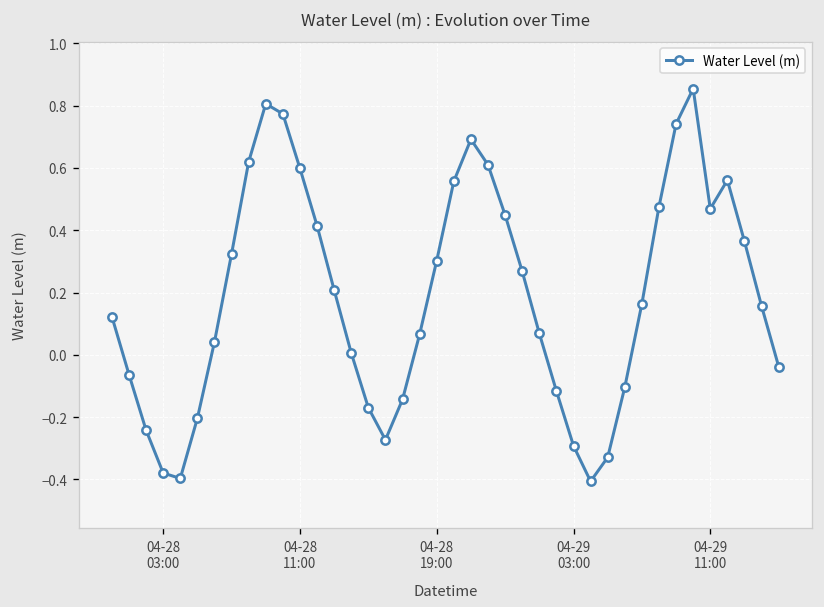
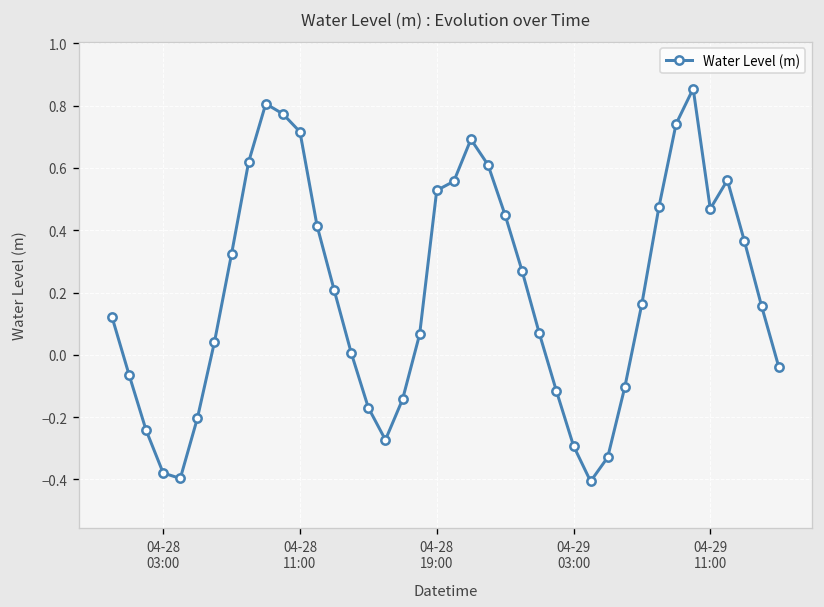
  {
    "04-28 03:00": -0.38,
-   "04-28 11:00": 0.60,
-   "04-28 19:00": 0.30,
+   "04-28 11:00": 0.72,
+   "04-28 19:00": 0.53,
    "04-29 03:00": -0.29,
    "04-29 11:00": 0.47
  }
